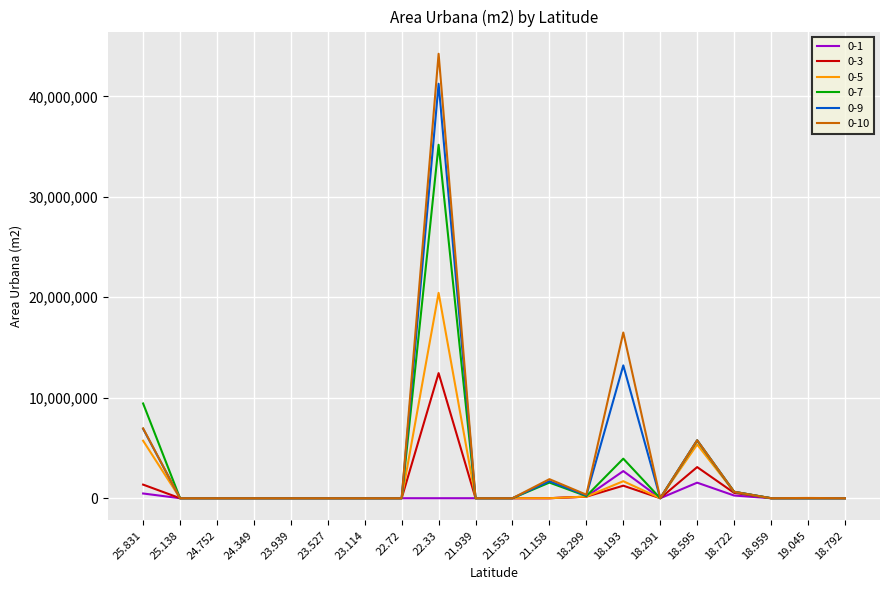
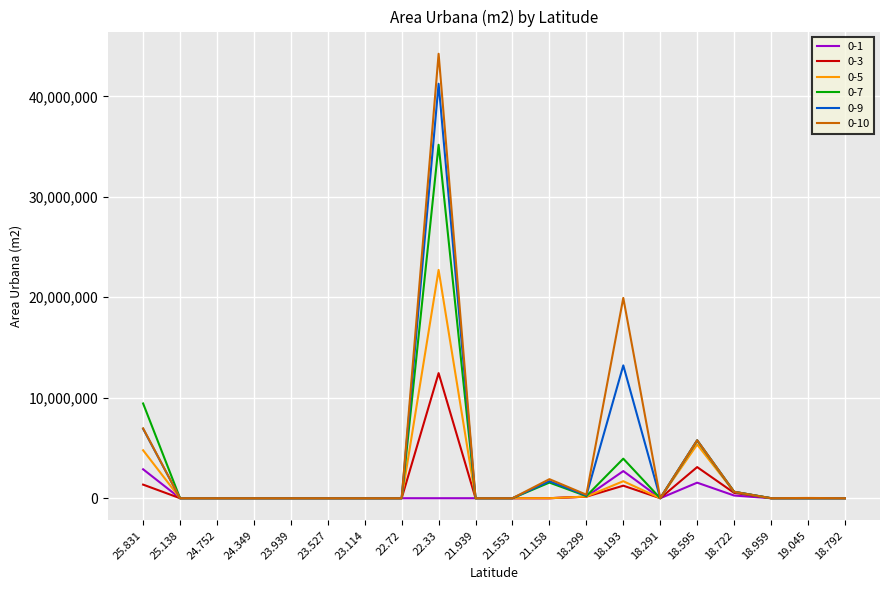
  {
    "0-1": {
-     "25.831": "500,000",
+     "25.831": "2,900,000",
      "22.33": "0",
      "18.193": "2,700,000",
      "18.595": "1,500,000",
      "18.722": "300,000"
    },
    "0-3": {
      "25.831": "1,400,000",
      "22.33": "12,400,000",
      "18.193": "1,200,000",
      "18.595": "3,100,000"
    },
    "0-5": {
-     "25.831": "5,700,000",
-     "22.33": "20,400,000",
+     "25.831": "4,800,000",
+     "22.33": "22,700,000",
      "18.193": "1,700,000",
      "18.595": "5,300,000"
    },
    "0-7": {
      "25.831": "9,400,000",
      "22.33": "35,200,000",
      "18.193": "3,900,000"
    },
    "0-9": {
      "22.33": "41,300,000",
      "18.193": "13,200,000"
    },
    "0-10": {
      "22.33": "44,200,000",
-     "18.193": "16,500,000"
+     "18.193": "19,900,000"
    }
  }
